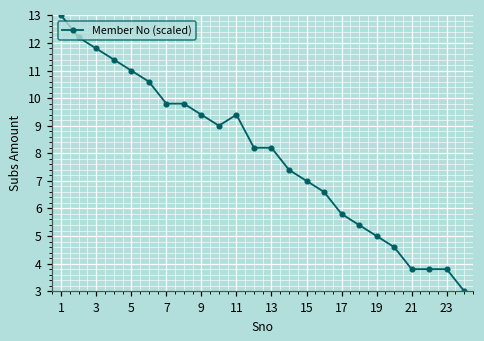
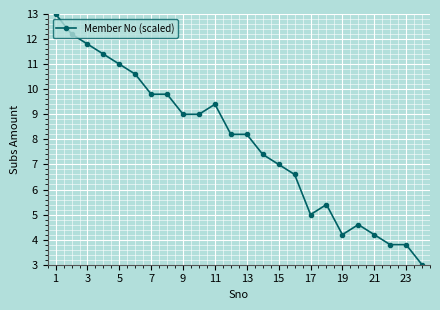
  {
    "1": 13.0,
    "3": 11.8,
    "5": 11.0,
    "7": 9.8,
-   "9": 9.4,
+   "9": 9.0,
    "11": 9.4,
    "13": 8.2,
    "15": 7.0,
-   "17": 5.8,
-   "19": 5.0,
-   "21": 3.8,
+   "17": 5.0,
+   "19": 4.2,
+   "21": 4.2,
    "23": 3.8
  }
